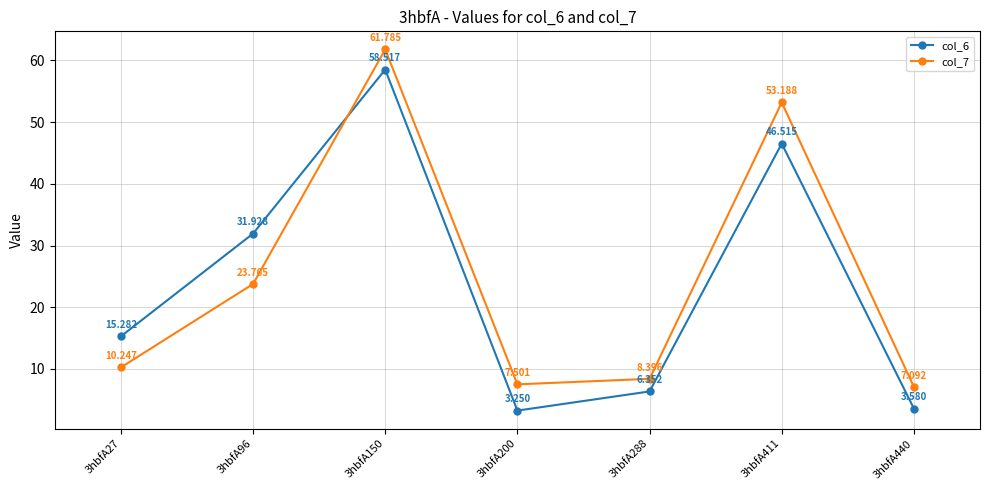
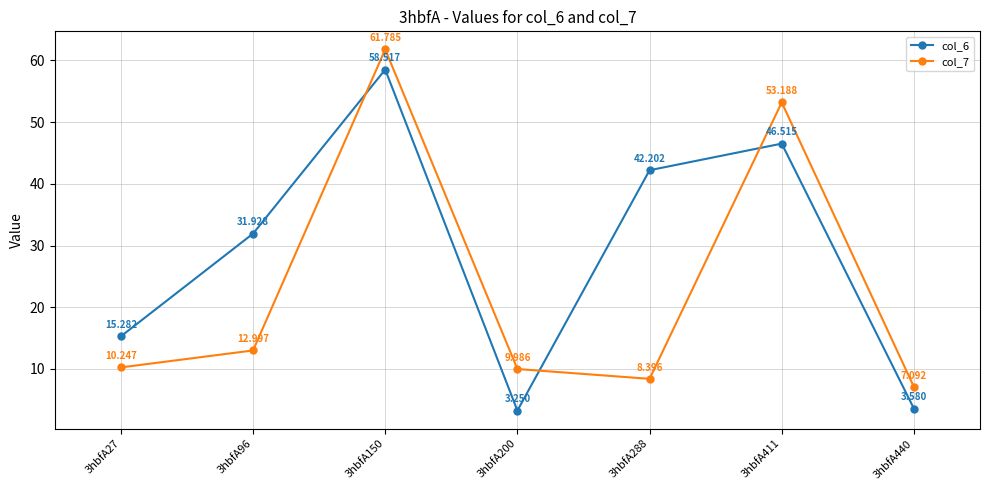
  {
    "col_6": {
      "3hbfA27": 15.282,
      "3hbfA96": 31.928,
      "3hbfA150": 58.517,
      "3hbfA200": 3.250,
-     "3hbfA288": 6.352,
+     "3hbfA288": 42.202,
      "3hbfA411": 46.515,
      "3hbfA440": 3.580
    },
    "col_7": {
      "3hbfA27": 10.247,
-     "3hbfA96": 23.765,
+     "3hbfA96": 12.997,
      "3hbfA150": 61.785,
-     "3hbfA200": 7.501,
+     "3hbfA200": 9.986,
      "3hbfA288": 8.396,
      "3hbfA411": 53.188,
      "3hbfA440": 7.092
    }
  }
